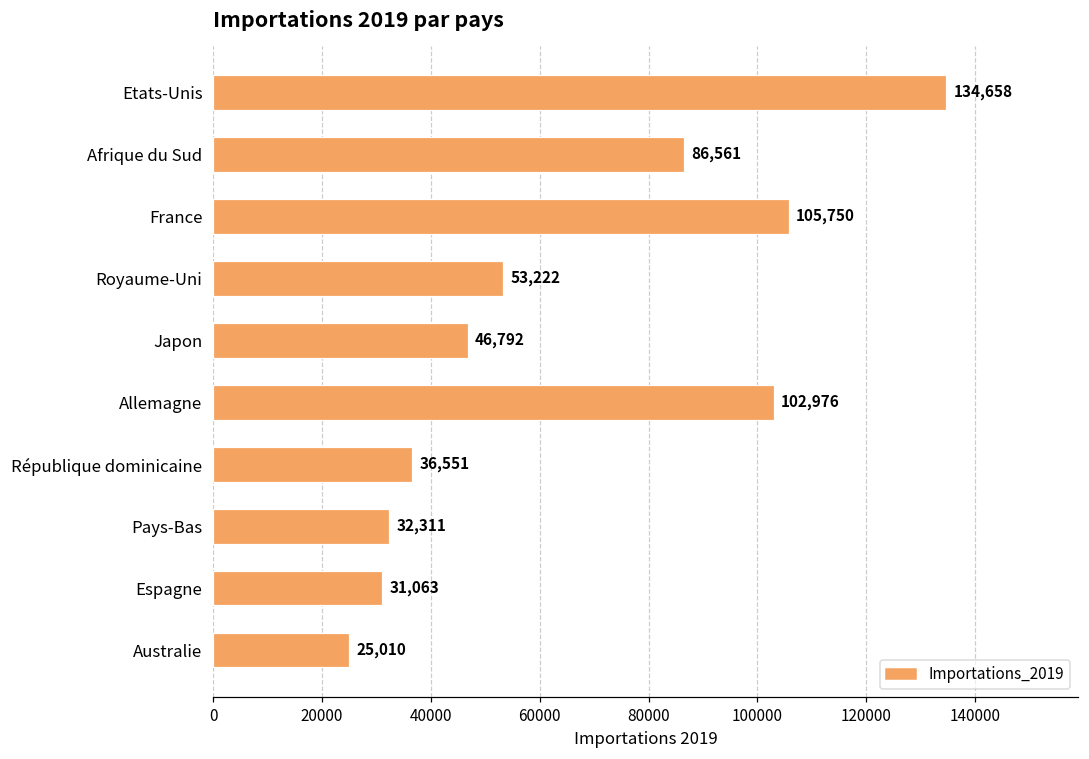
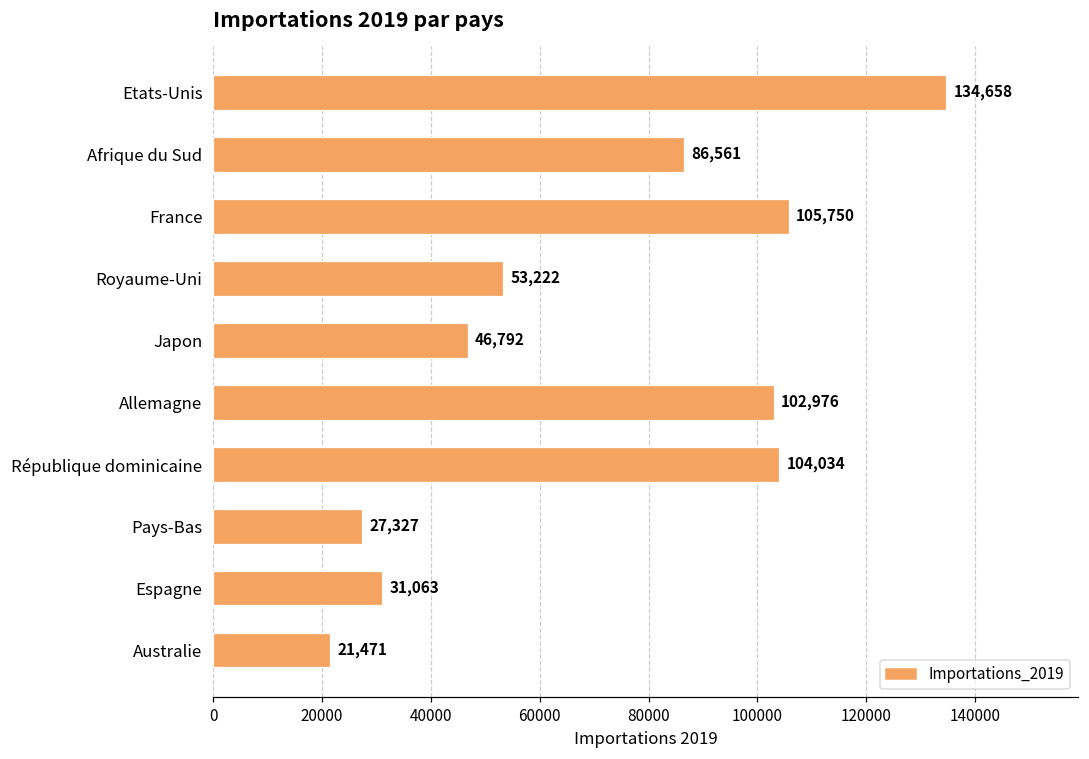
  {
    "Etats-Unis": "134,658",
    "Afrique du Sud": "86,561",
    "France": "105,750",
    "Royaume-Uni": "53,222",
    "Japon": "46,792",
    "Allemagne": "102,976",
-   "République dominicaine": "36,551",
-   "Pays-Bas": "32,311",
+   "République dominicaine": "104,034",
+   "Pays-Bas": "27,327",
    "Espagne": "31,063",
-   "Australie": "25,010"
+   "Australie": "21,471"
  }
